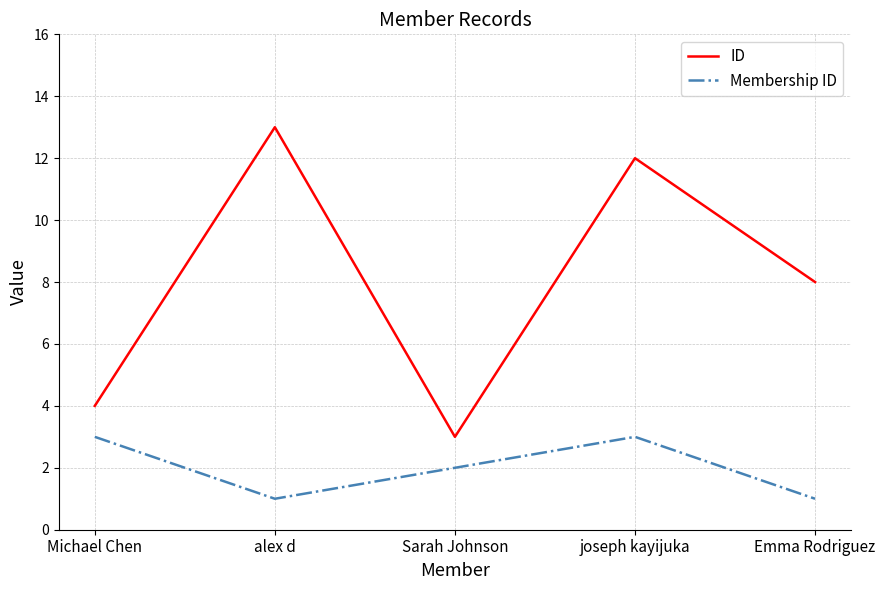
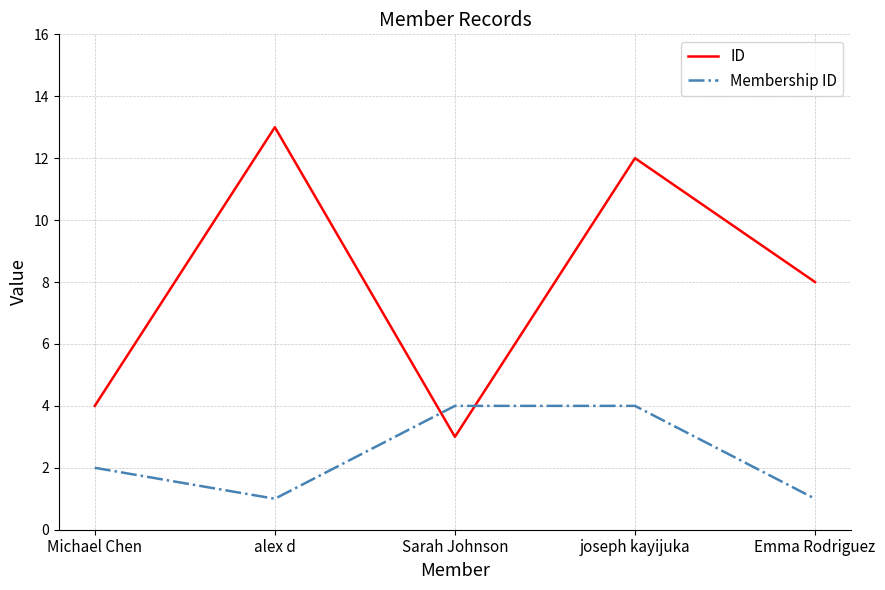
  {
    "ID": {
      "Michael Chen": 4,
      "alex d": 13,
      "Sarah Johnson": 3,
      "joseph kayijuka": 12,
      "Emma Rodriguez": 8
    },
    "Membership ID": {
-     "Michael Chen": 3,
+     "Michael Chen": 2,
      "alex d": 1,
-     "Sarah Johnson": 2,
-     "joseph kayijuka": 3,
+     "Sarah Johnson": 4,
+     "joseph kayijuka": 4,
      "Emma Rodriguez": 1
    }
  }
